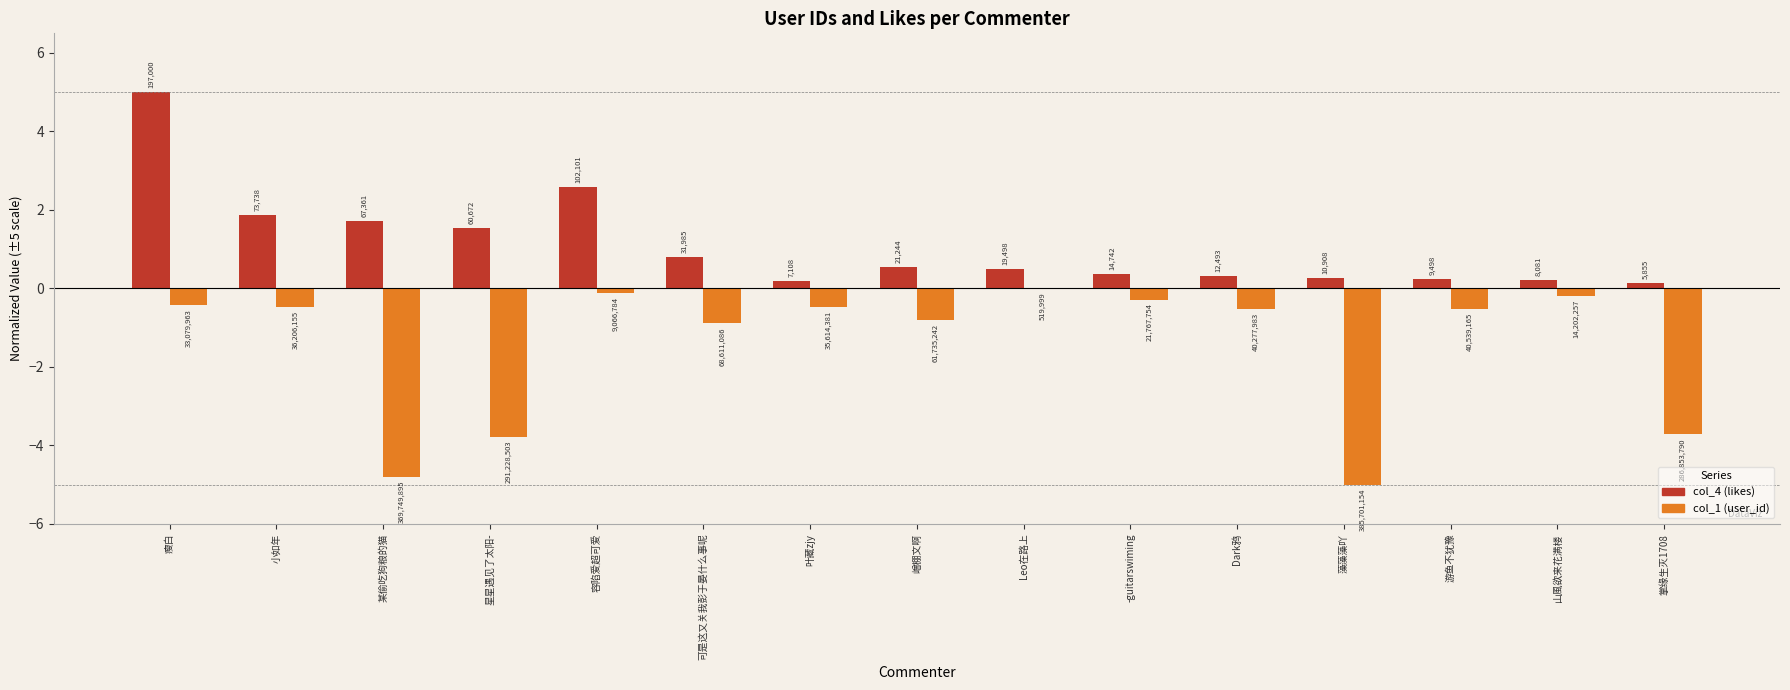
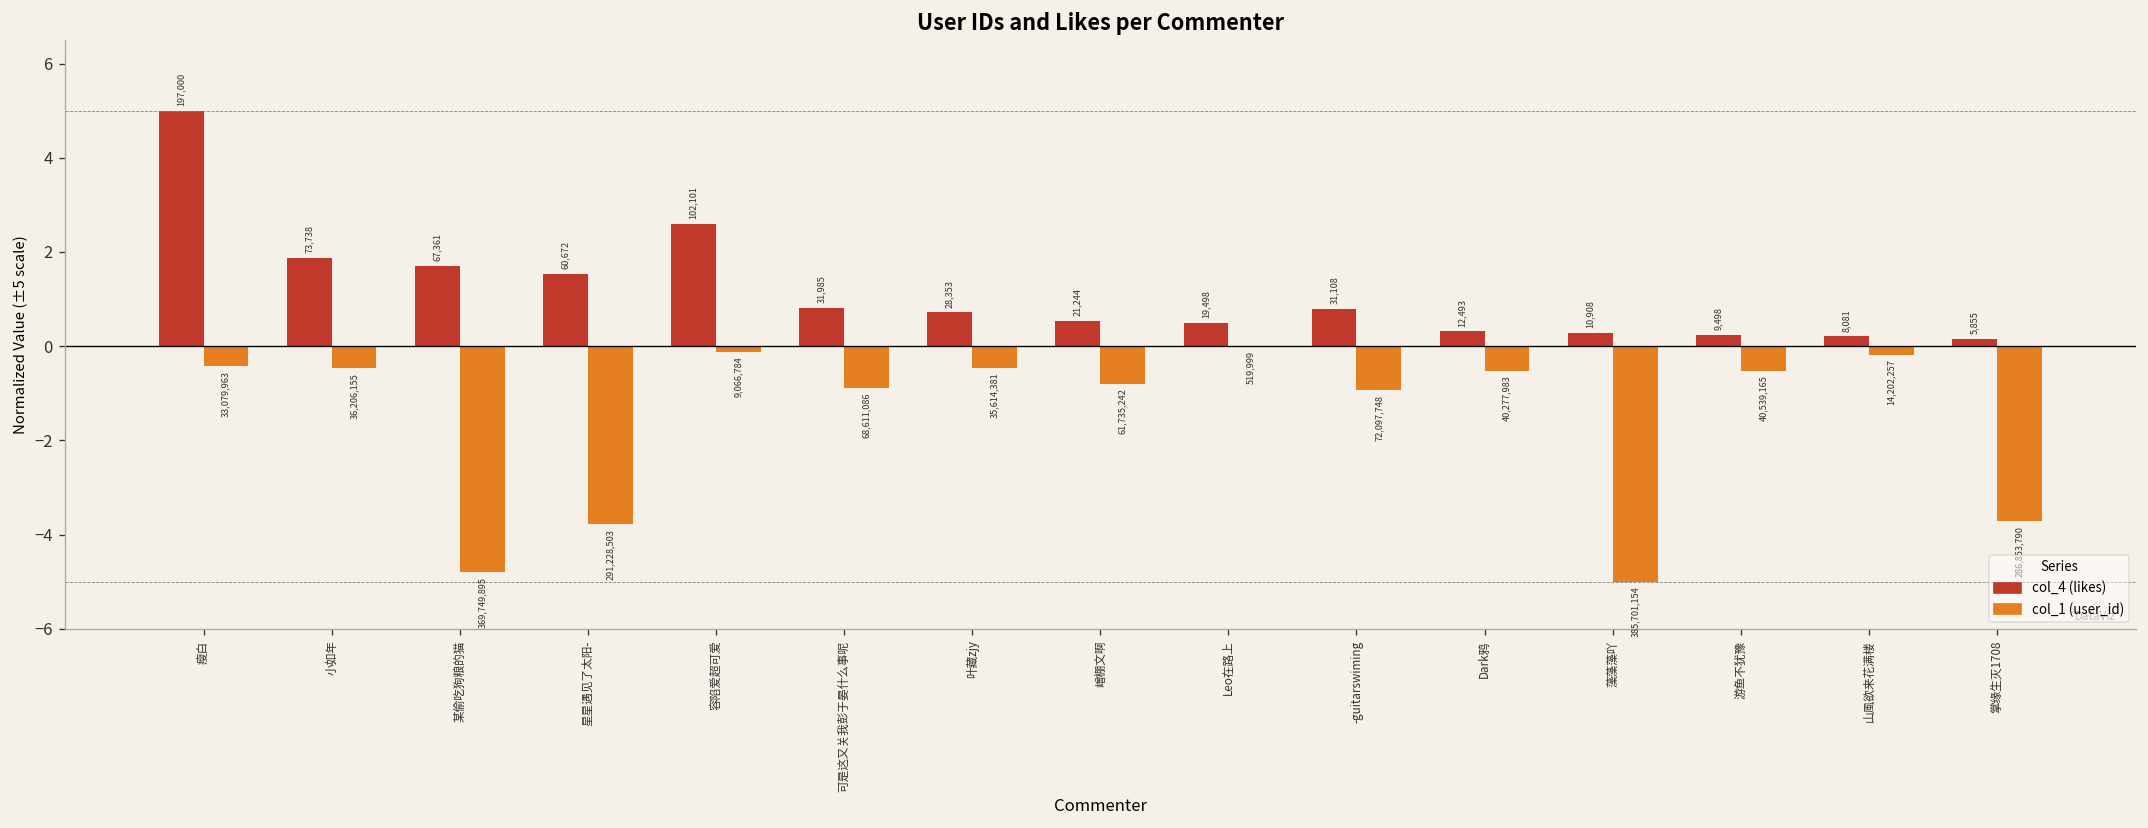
  {
    "col_4 (likes)": {
-     "叶藏zjy": "7,108",
-     "-guitarswiming": "14,742"
+     "叶藏zjy": "28,353",
+     "-guitarswiming": "31,108"
    },
    "col_1 (user_id)": {
-     "-guitarswiming": "21,767,754"
+     "-guitarswiming": "72,097,748"
    }
  }
